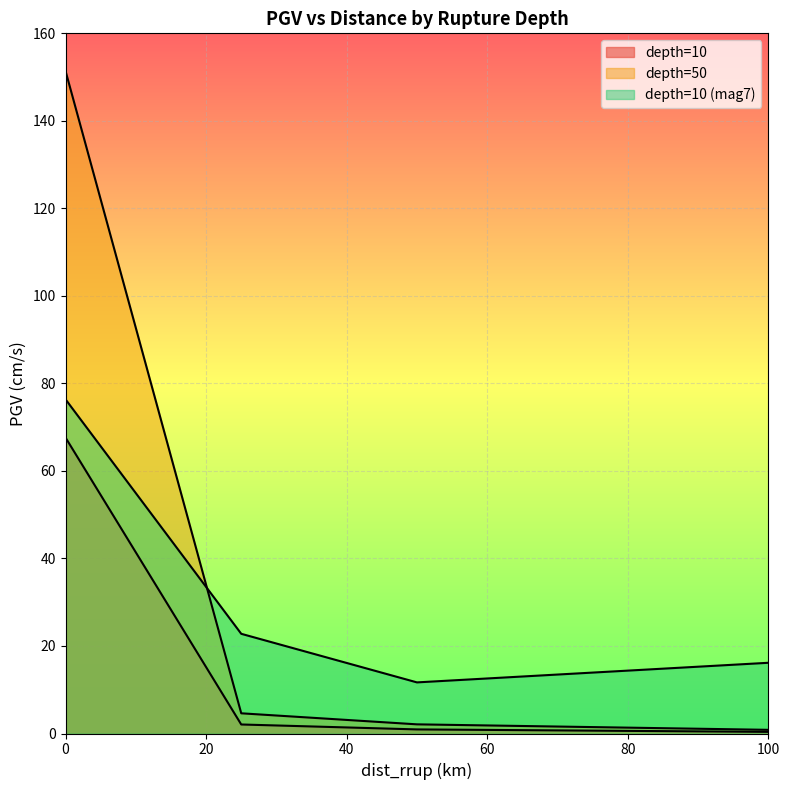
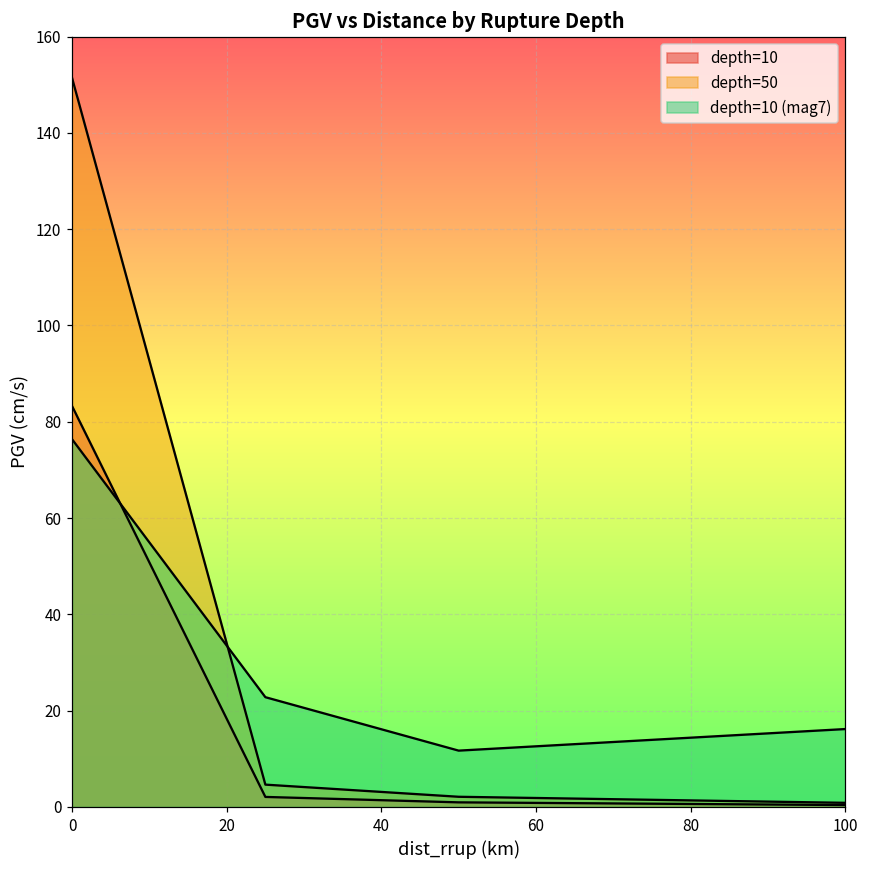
  {
    "depth=10": {
-     "0": 68
+     "0": 83
    },
    "depth=50": {
      "0": 151
    },
    "depth=10 (mag7)": {
      "0": 76,
      "100": 16
    }
  }
